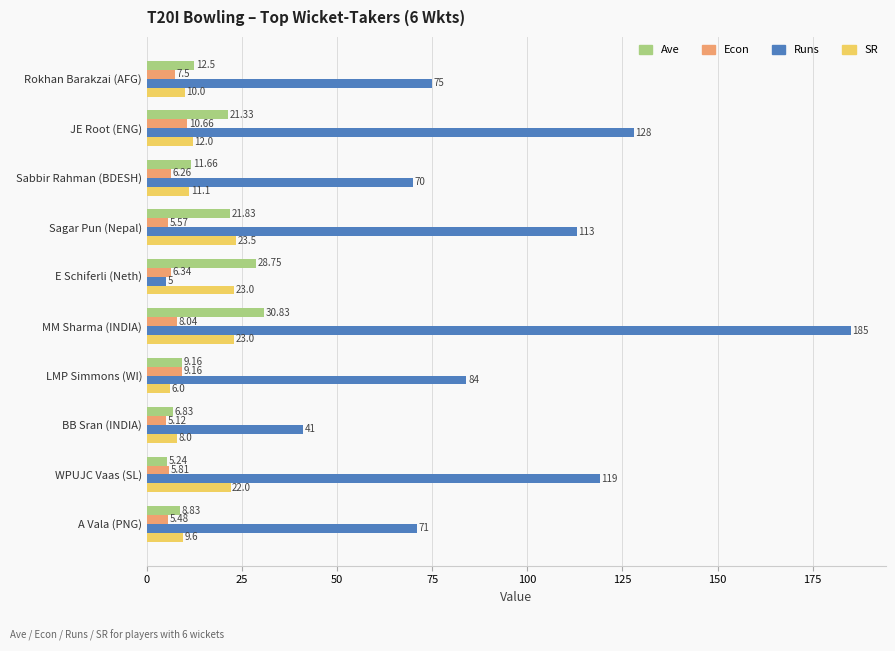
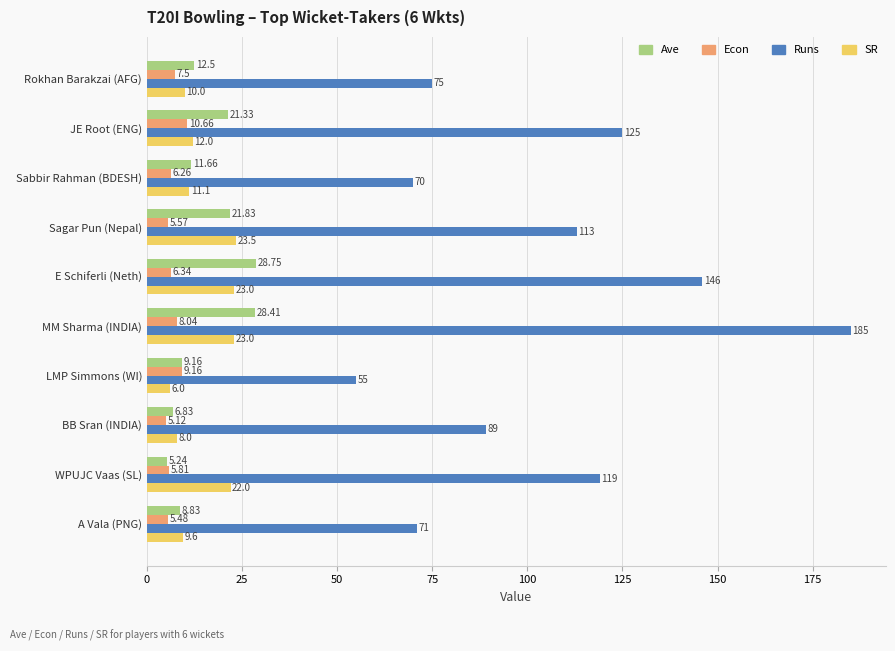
  {
    "Ave": {
      "Rokhan Barakzai (AFG)": 12.5,
      "JE Root (ENG)": 21.33,
      "Sabbir Rahman (BDESH)": 11.66,
      "Sagar Pun (Nepal)": 21.83,
      "E Schiferli (Neth)": 28.75,
-     "MM Sharma (INDIA)": 30.83,
+     "MM Sharma (INDIA)": 28.41,
      "LMP Simmons (WI)": 9.16,
      "BB Sran (INDIA)": 6.83,
      "WPUJC Vaas (SL)": 5.24,
      "A Vala (PNG)": 8.83
    },
    "Runs": {
      "Rokhan Barakzai (AFG)": 75,
-     "JE Root (ENG)": 128,
+     "JE Root (ENG)": 125,
      "Sabbir Rahman (BDESH)": 70,
      "Sagar Pun (Nepal)": 113,
-     "E Schiferli (Neth)": 5,
+     "E Schiferli (Neth)": 146,
      "MM Sharma (INDIA)": 185,
-     "LMP Simmons (WI)": 84,
-     "BB Sran (INDIA)": 41,
+     "LMP Simmons (WI)": 55,
+     "BB Sran (INDIA)": 89,
      "WPUJC Vaas (SL)": 119,
      "A Vala (PNG)": 71
    }
  }
